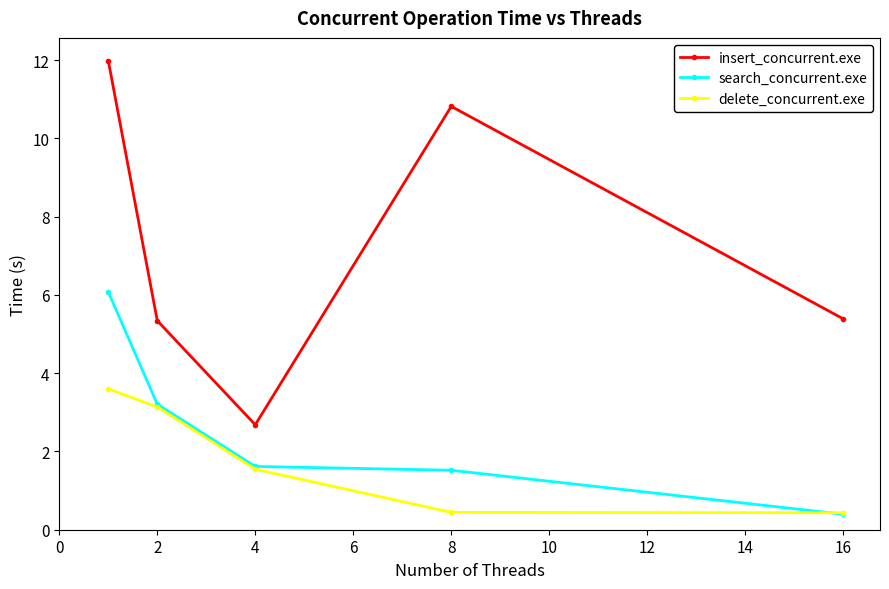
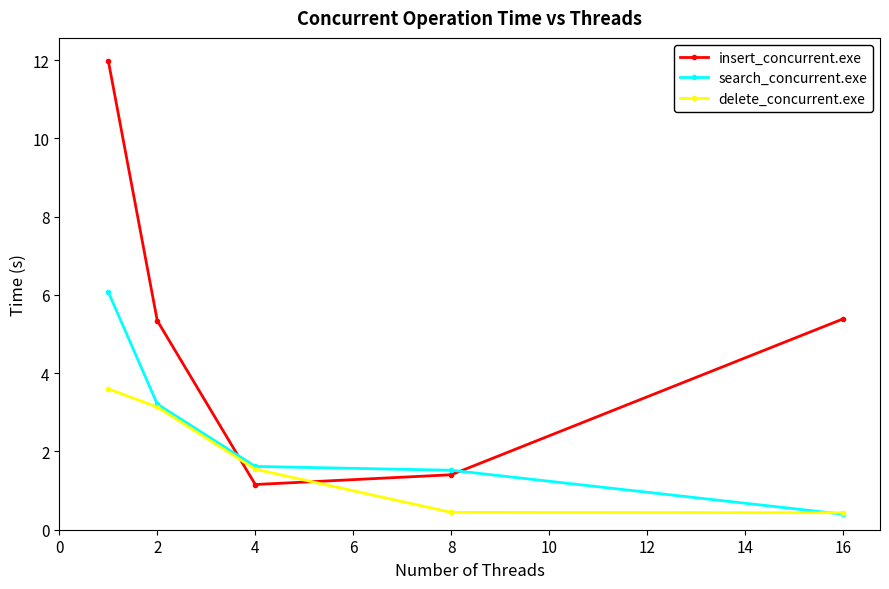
  {
    "insert_concurrent.exe": {
      "2": 5.3,
-     "4": 2.7,
-     "8": 10.8,
+     "4": 1.2,
+     "8": 1.4,
      "16": 5.4
    },
    "search_concurrent.exe": {
      "2": 3.2,
      "4": 1.6,
      "8": 1.5
    },
    "delete_concurrent.exe": {
      "2": 3.1,
      "4": 1.5,
      "8": 0.4
    }
  }
